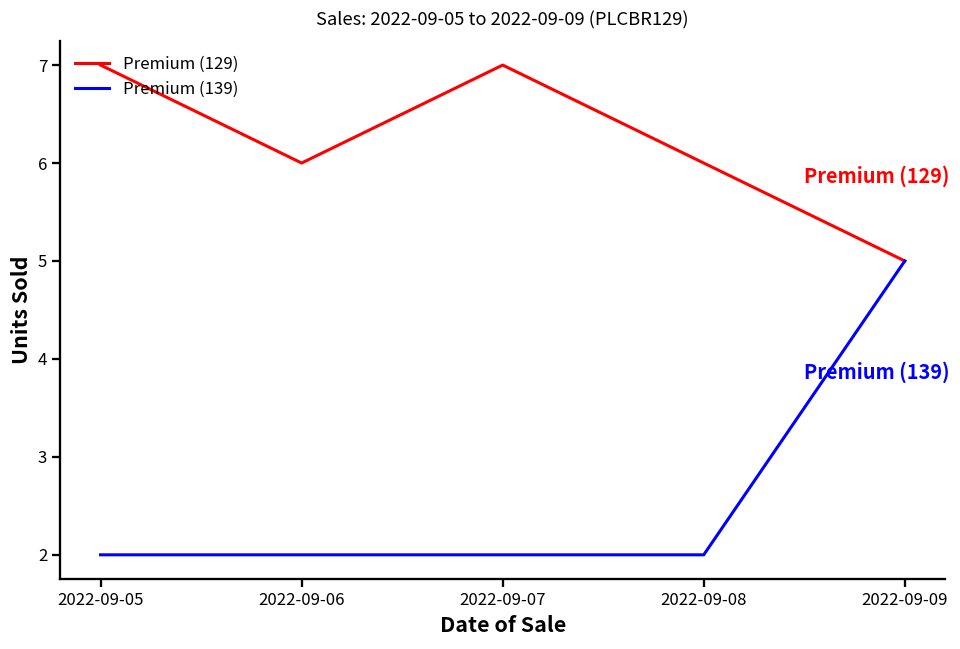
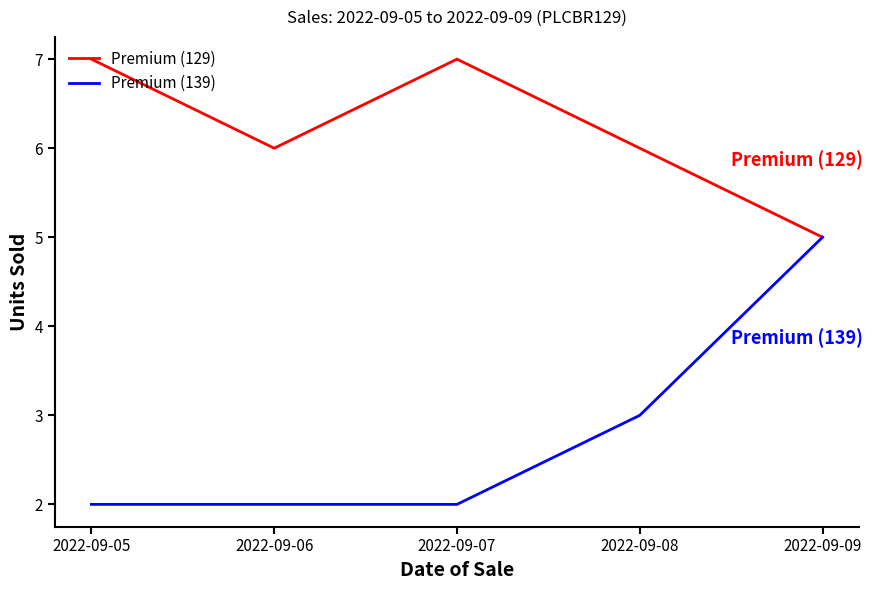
  {
    "Premium (129)": {
      "2022-09-05": 7,
      "2022-09-06": 6,
      "2022-09-07": 7,
      "2022-09-08": 6
    },
    "Premium (139)": {
      "2022-09-05": 2,
      "2022-09-06": 2,
      "2022-09-07": 2,
-     "2022-09-08": 2
+     "2022-09-08": 3
    }
  }
